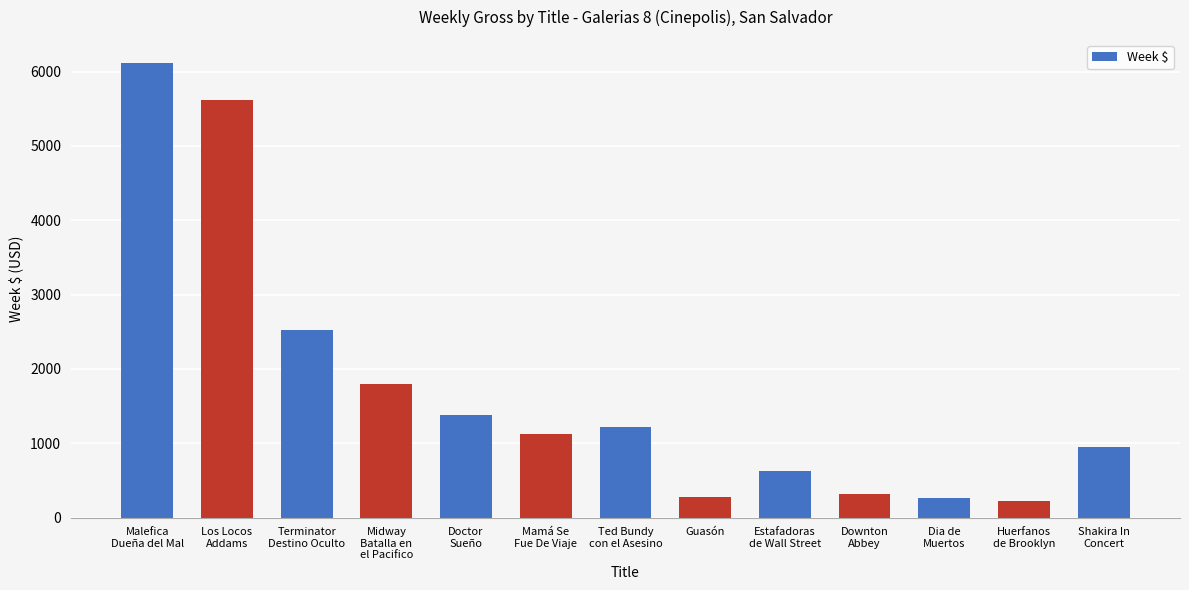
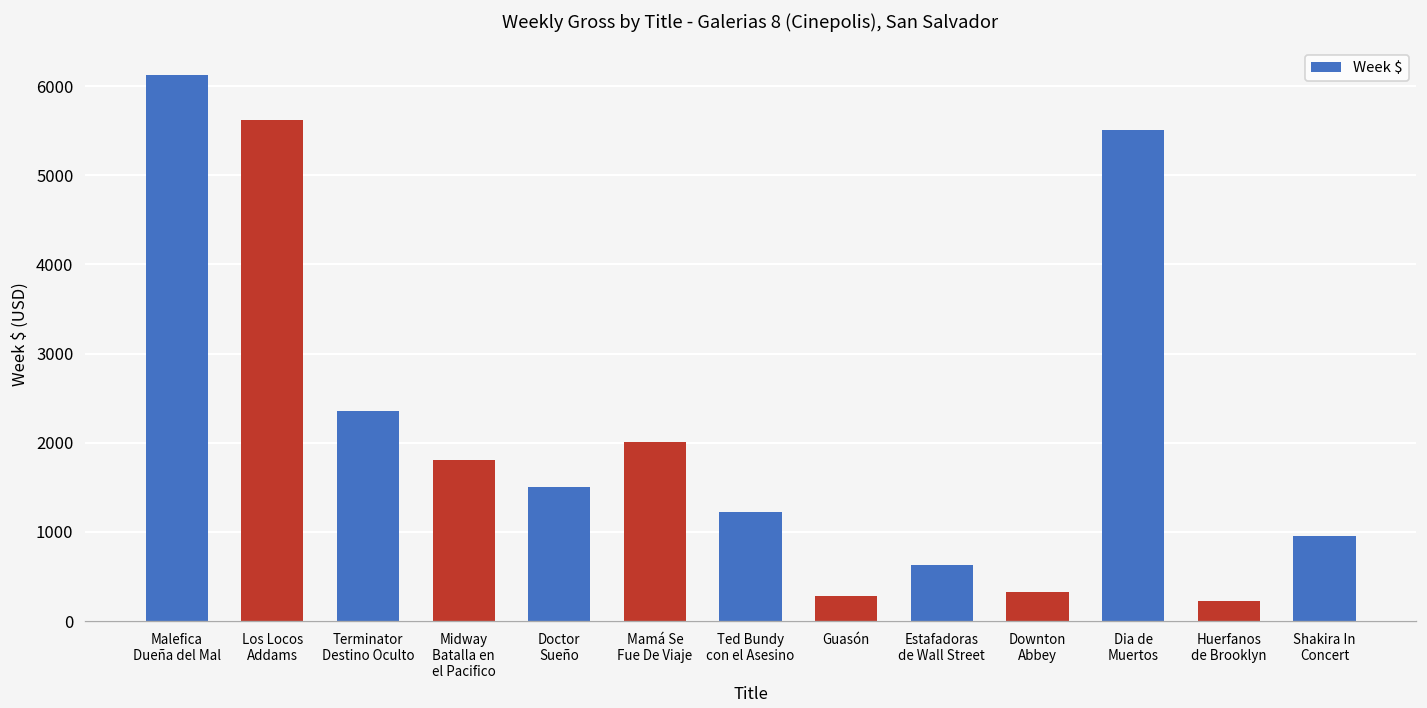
  {
    "Malefica Dueña del Mal": 6100,
    "Los Locos Addams": 5600,
-   "Terminator Destino Oculto": 2500,
+   "Terminator Destino Oculto": 2400,
    "Midway Batalla en el Pacifico": 1800,
-   "Doctor Sueño": 1400,
-   "Mamá Se Fue De Viaje": 1100,
+   "Doctor Sueño": 1500,
+   "Mamá Se Fue De Viaje": 2000,
    "Ted Bundy con el Asesino": 1200,
    "Guasón": 300,
    "Estafadoras de Wall Street": 600,
    "Downton Abbey": 300,
-   "Dia de Muertos": 300,
+   "Dia de Muertos": 5500,
    "Huerfanos de Brooklyn": 200,
    "Shakira In Concert": 1000
  }
